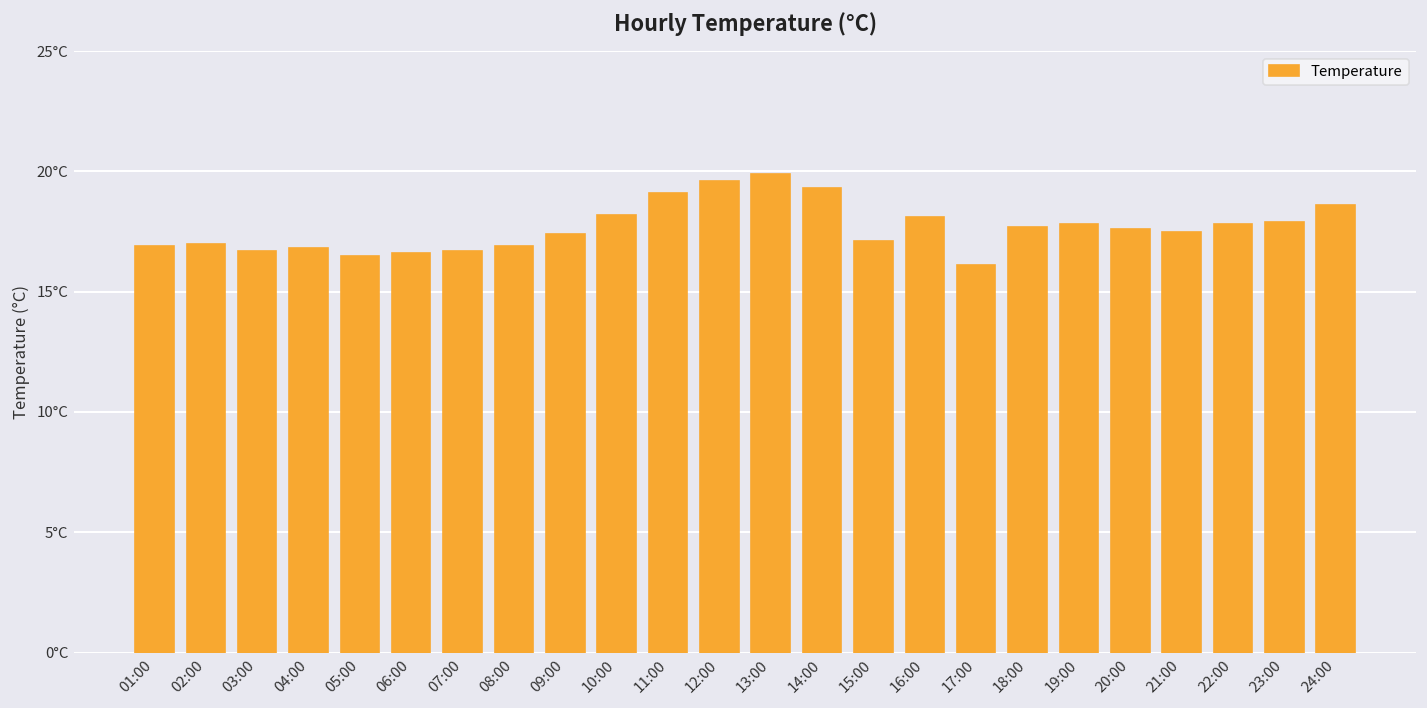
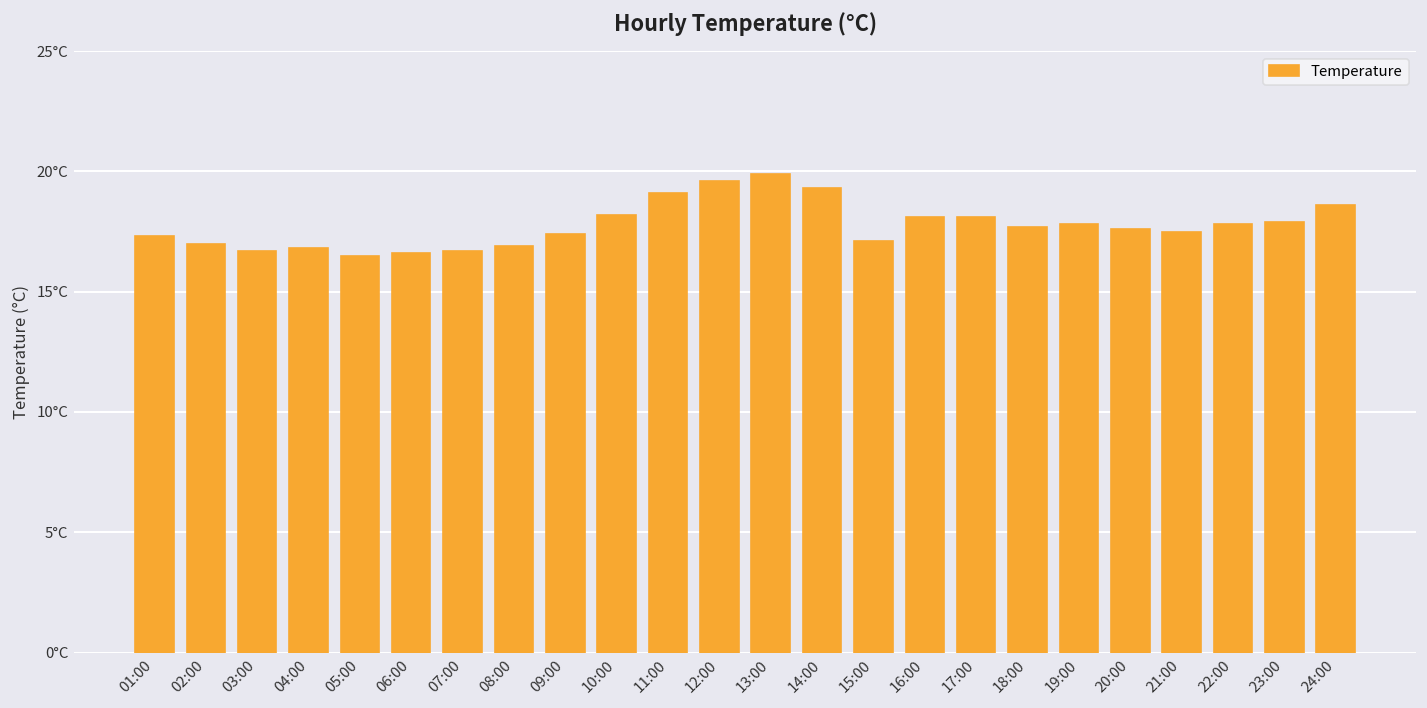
  {
-   "01:00": "16.9°C",
+   "01:00": "17.3°C",
    "02:00": "17.0°C",
    "03:00": "16.7°C",
    "04:00": "16.8°C",
    "05:00": "16.5°C",
    "06:00": "16.6°C",
    "07:00": "16.7°C",
    "08:00": "16.9°C",
    "09:00": "17.4°C",
    "10:00": "18.2°C",
    "11:00": "19.1°C",
    "12:00": "19.6°C",
    "13:00": "19.9°C",
    "14:00": "19.3°C",
    "15:00": "17.1°C",
    "16:00": "18.1°C",
-   "17:00": "16.1°C",
+   "17:00": "18.1°C",
    "18:00": "17.7°C",
    "19:00": "17.8°C",
    "20:00": "17.6°C",
    "21:00": "17.5°C",
    "22:00": "17.8°C",
    "23:00": "17.9°C",
    "24:00": "18.6°C"
  }
